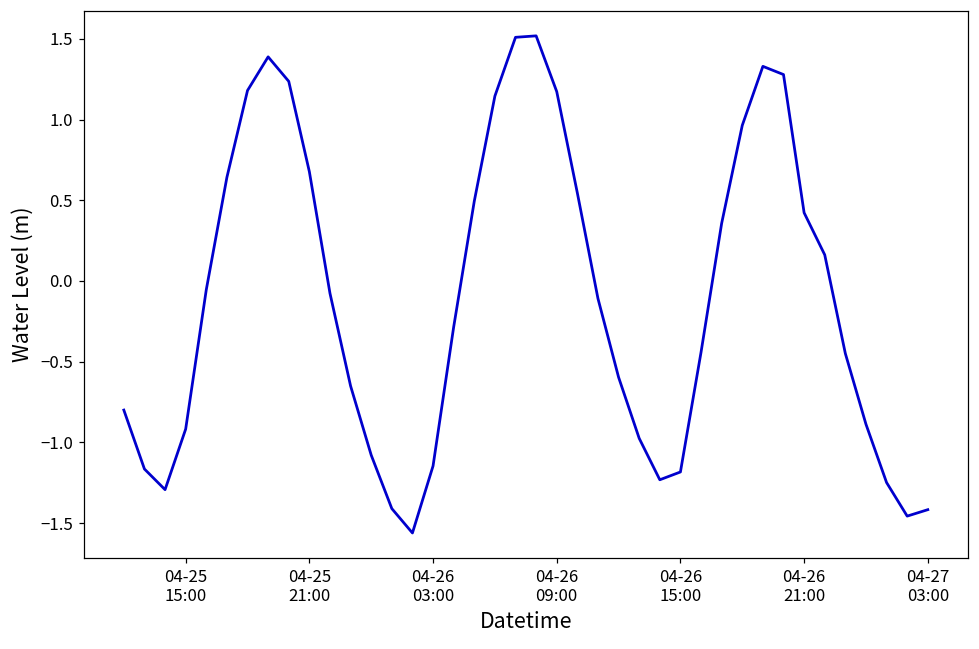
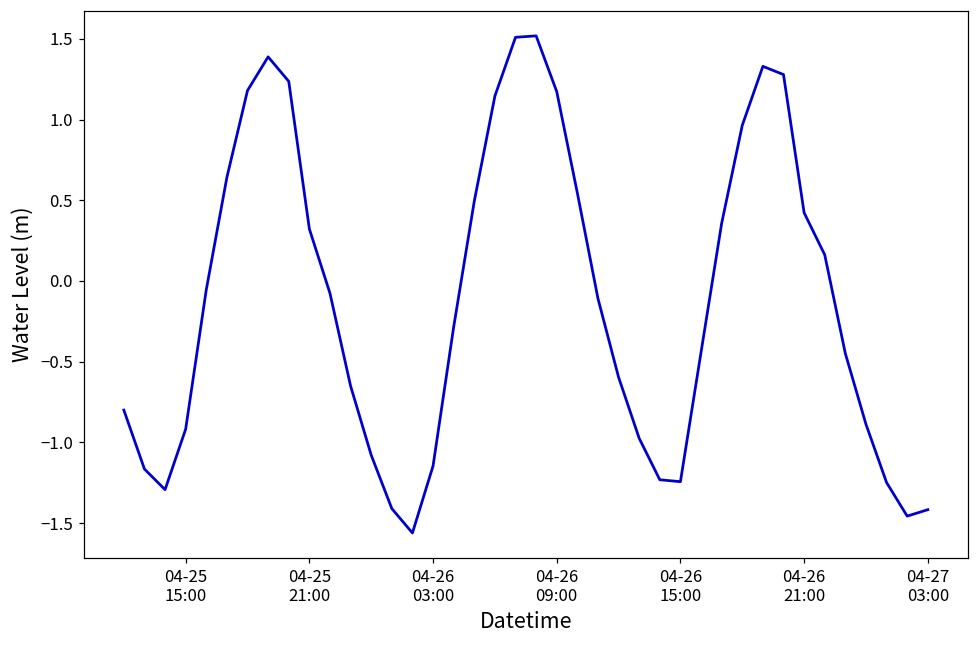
  {
    "04-25 15:00": -0.92,
-   "04-25 21:00": 0.68,
+   "04-25 21:00": 0.32,
    "04-26 03:00": -1.15,
    "04-26 09:00": 1.17,
-   "04-26 15:00": -1.18,
+   "04-26 15:00": -1.24,
    "04-26 21:00": 0.42,
    "04-27 03:00": -1.42
  }
